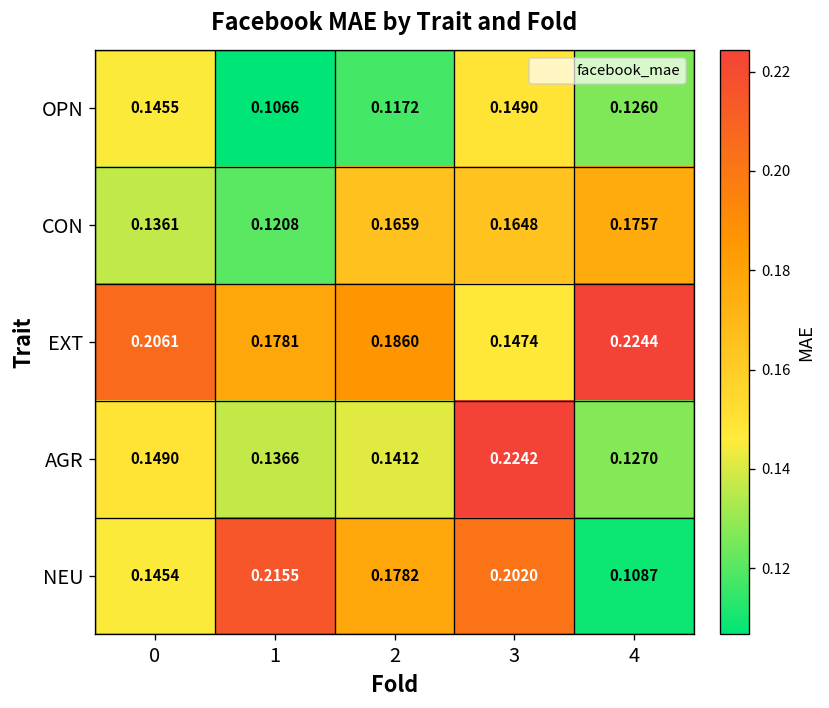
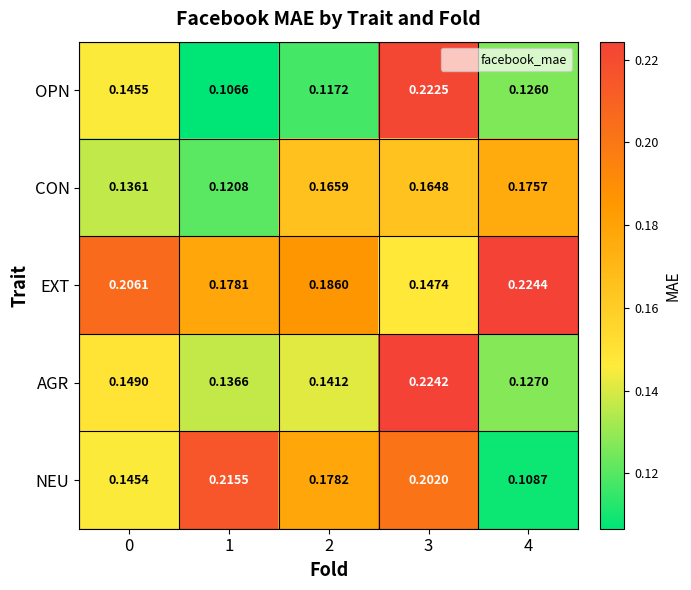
  {
    "OPN": {
      "0": 0.1455,
      "1": 0.1066,
      "2": 0.1172,
-     "3": 0.1490,
+     "3": 0.2225,
      "4": 0.1260
    },
    "CON": {
      "0": 0.1361,
      "1": 0.1208,
      "2": 0.1659,
      "3": 0.1648,
      "4": 0.1757
    },
    "EXT": {
      "0": 0.2061,
      "1": 0.1781,
      "2": 0.1860,
      "3": 0.1474,
      "4": 0.2244
    },
    "AGR": {
      "0": 0.1490,
      "1": 0.1366,
      "2": 0.1412,
      "3": 0.2242,
      "4": 0.1270
    },
    "NEU": {
      "0": 0.1454,
      "1": 0.2155,
      "2": 0.1782,
      "3": 0.2020,
      "4": 0.1087
    }
  }
